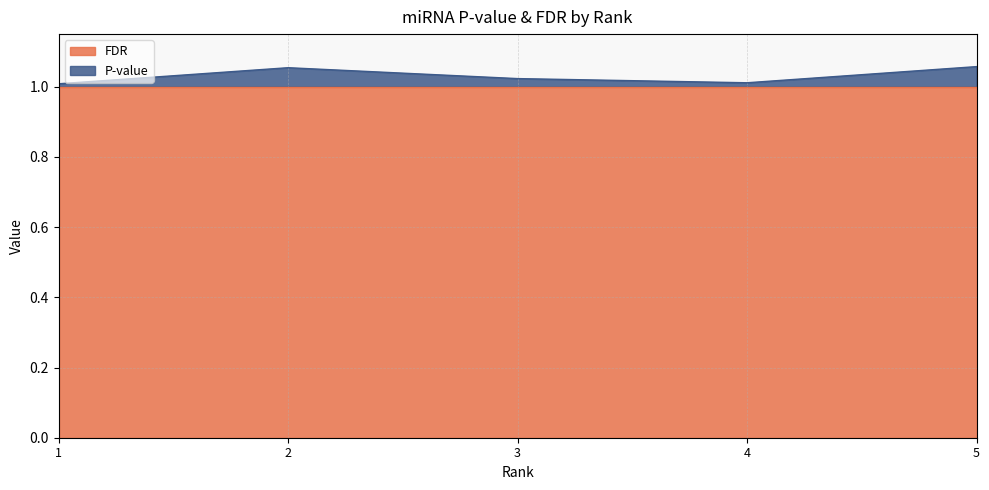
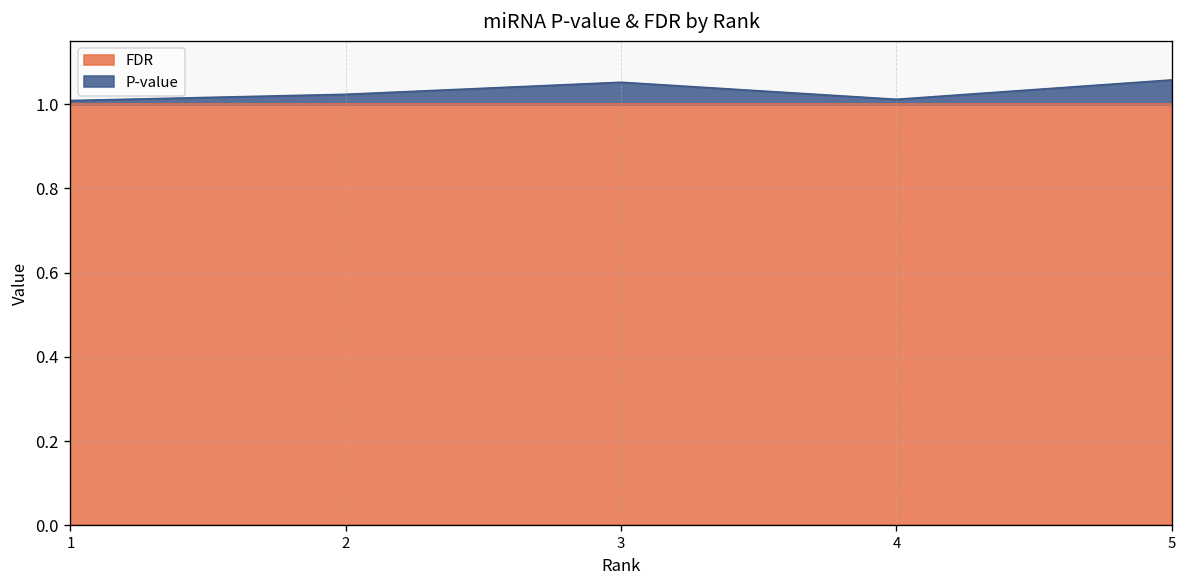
  {
    "FDR": {
      "1": 1.00,
      "2": 1.00,
      "3": 1.00,
      "4": 1.00,
      "5": 1.00
    },
    "P-value": {
      "1": 1.01,
-     "2": 1.05,
-     "3": 1.02,
+     "2": 1.02,
+     "3": 1.05,
      "4": 1.01,
      "5": 1.06
    }
  }
